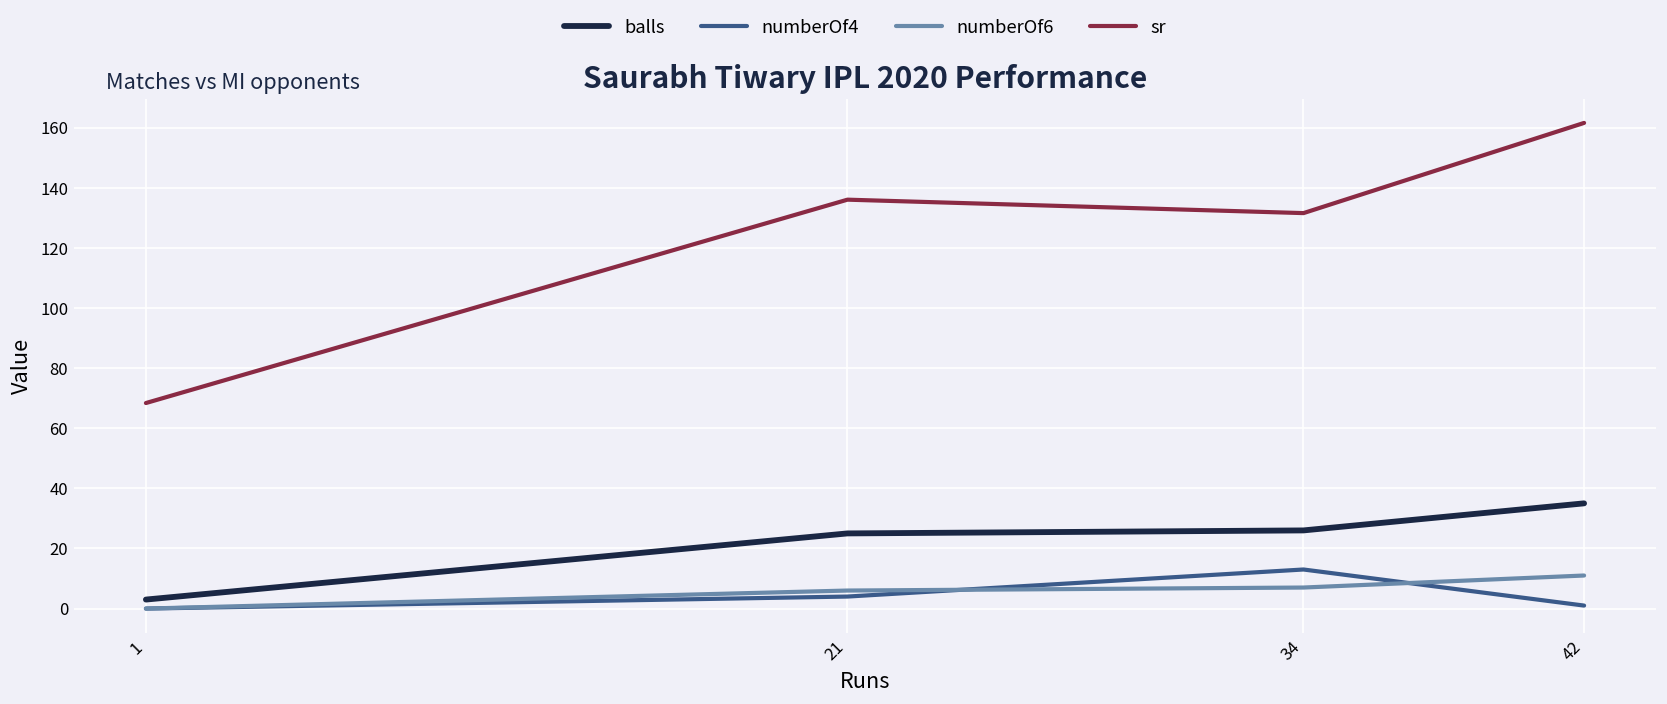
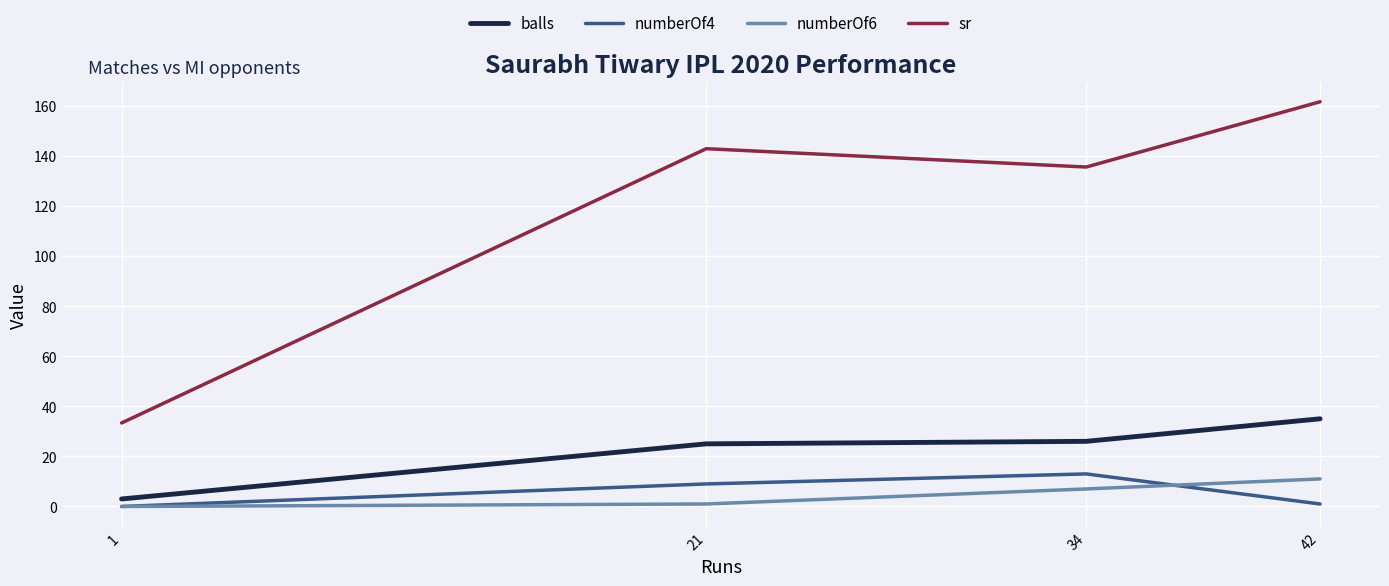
  {
    "balls": {
      "1": 3,
      "21": 25,
      "34": 26,
      "42": 35
    },
    "numberOf4": {
-     "21": 4,
+     "21": 9,
      "34": 13,
      "42": 1
    },
    "numberOf6": {
-     "21": 6,
+     "21": 1,
      "34": 7,
      "42": 11
    },
    "sr": {
-     "1": 68,
-     "21": 136,
-     "34": 132,
+     "1": 33,
+     "21": 143,
+     "34": 135,
      "42": 162
    }
  }
